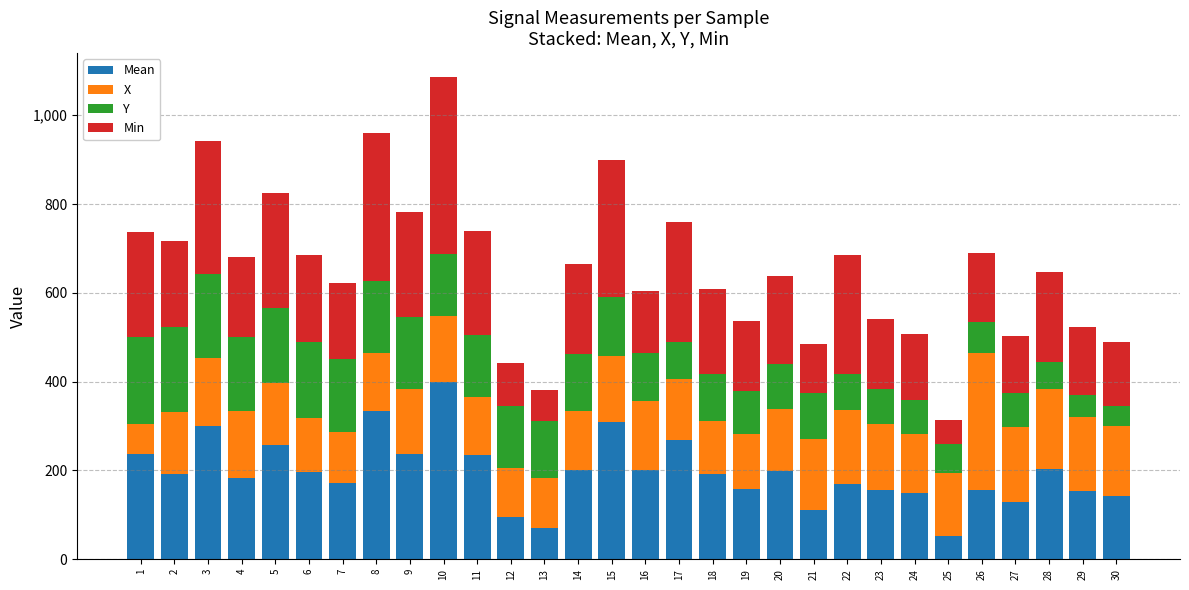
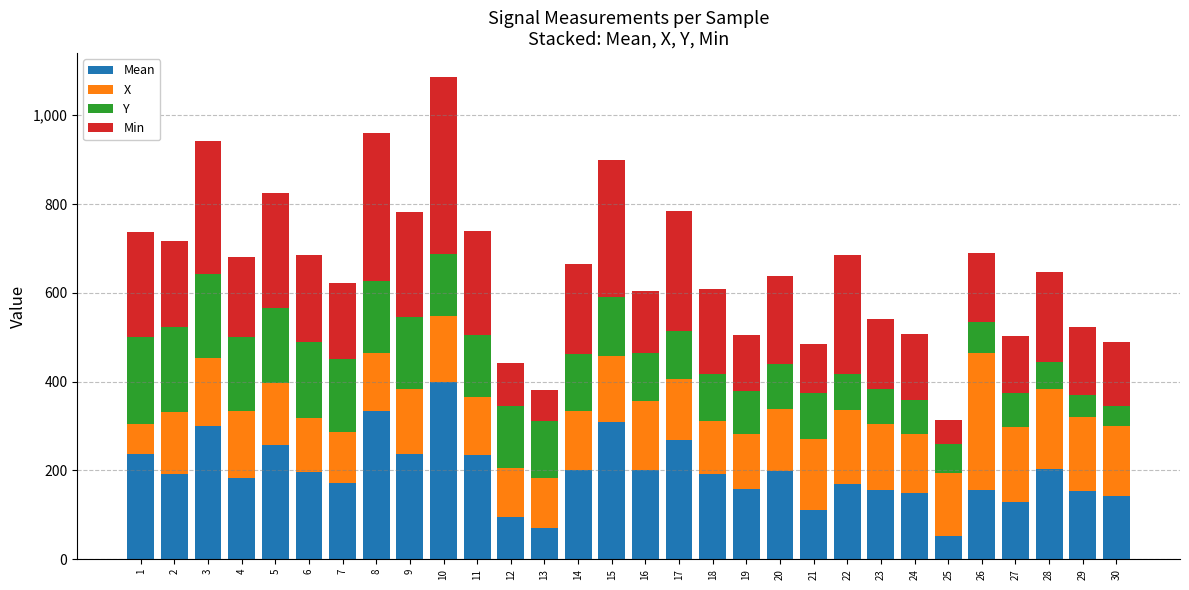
  {
    "Mean": {
      "1": 240,
      "2": 190,
      "3": 300,
      "4": 180,
      "5": 260,
      "6": 200,
      "7": 170,
      "8": 330,
      "9": 240,
      "10": 400,
      "11": 240,
      "12": 100,
      "13": 70,
      "14": 200,
      "15": 310,
      "16": 200,
      "17": 270,
      "18": 190,
      "19": 160,
      "20": 200,
      "21": 110,
      "22": 170,
      "23": 160,
      "24": 150,
      "25": 50,
      "26": 160,
      "27": 130,
      "28": 200,
      "29": 150,
      "30": 140
    },
    "X": {
      "1": 70,
      "2": 140,
      "3": 150,
      "4": 150,
      "5": 140,
      "6": 120,
      "7": 110,
      "8": 130,
      "9": 150,
      "10": 150,
      "11": 130,
      "12": 110,
      "13": 110,
      "14": 130,
      "15": 150,
      "16": 150,
      "17": 140,
      "18": 120,
      "19": 130,
      "20": 140,
      "21": 160,
      "22": 170,
      "23": 150,
      "24": 130,
      "25": 140,
      "26": 310,
      "27": 170,
      "28": 180,
      "29": 170,
      "30": 160
    },
    "Y": {
      "1": 200,
      "2": 190,
      "3": 190,
      "4": 170,
      "5": 170,
      "6": 170,
      "7": 160,
      "8": 160,
      "9": 160,
      "10": 140,
      "11": 140,
      "12": 140,
      "13": 130,
      "14": 130,
      "15": 130,
      "16": 110,
-     "17": 80,
+     "17": 110,
      "18": 110,
      "19": 100,
      "20": 100,
      "21": 100,
      "22": 80,
      "23": 80,
      "24": 70,
      "25": 70,
      "26": 70,
      "27": 80,
      "28": 60,
      "29": 50,
      "30": 50
    },
    "Min": {
      "1": 240,
      "2": 190,
      "3": 300,
      "4": 180,
      "5": 260,
      "6": 200,
      "7": 170,
      "8": 330,
      "9": 240,
      "10": 400,
      "11": 240,
      "12": 100,
      "13": 70,
      "14": 200,
      "15": 310,
      "16": 140,
      "17": 270,
      "18": 190,
-     "19": 160,
+     "19": 130,
      "20": 200,
      "21": 110,
      "22": 270,
      "23": 160,
      "24": 150,
      "25": 50,
      "26": 160,
      "27": 130,
      "28": 200,
      "29": 150,
      "30": 140
    }
  }
